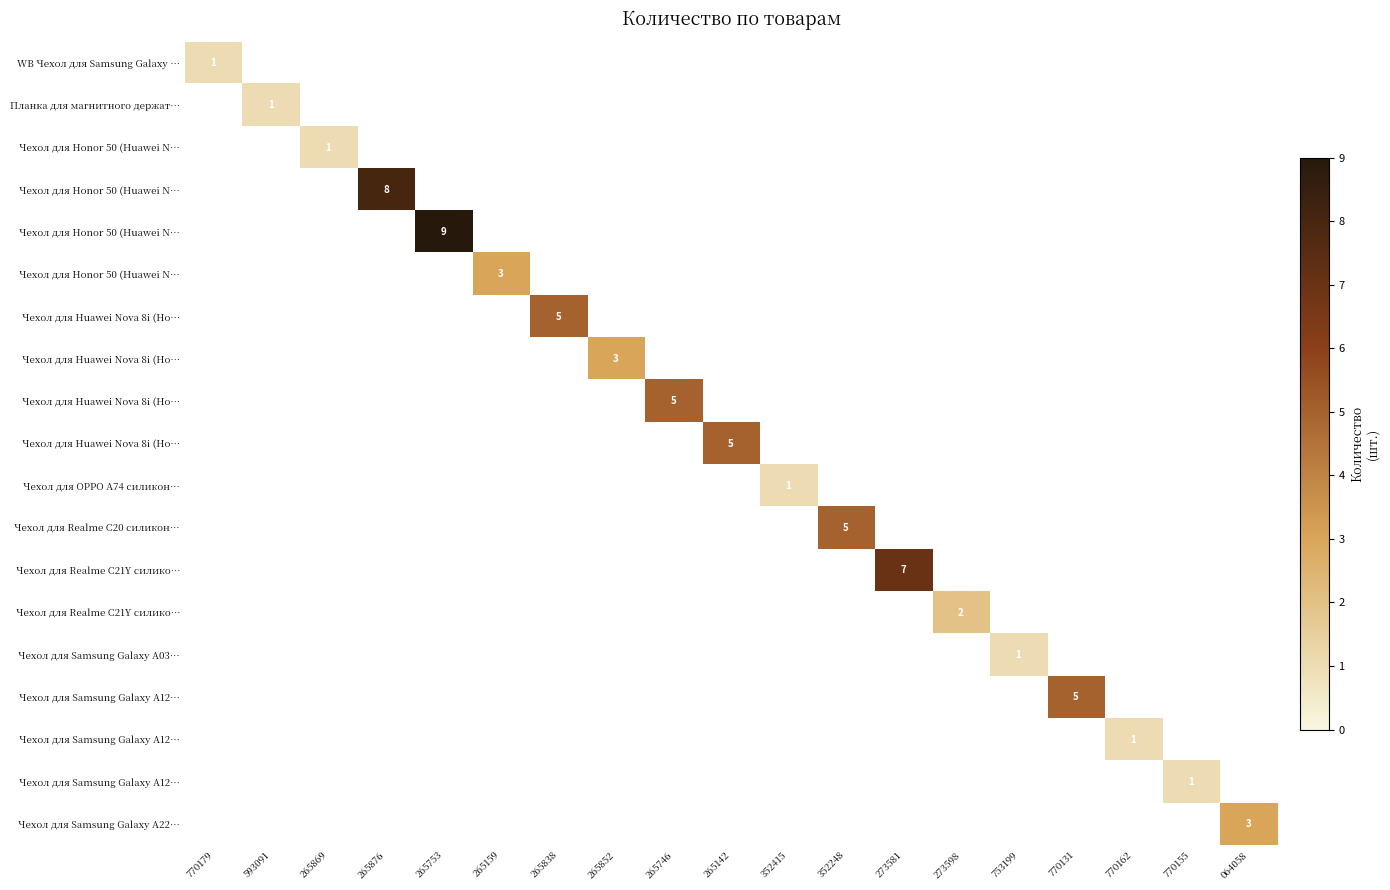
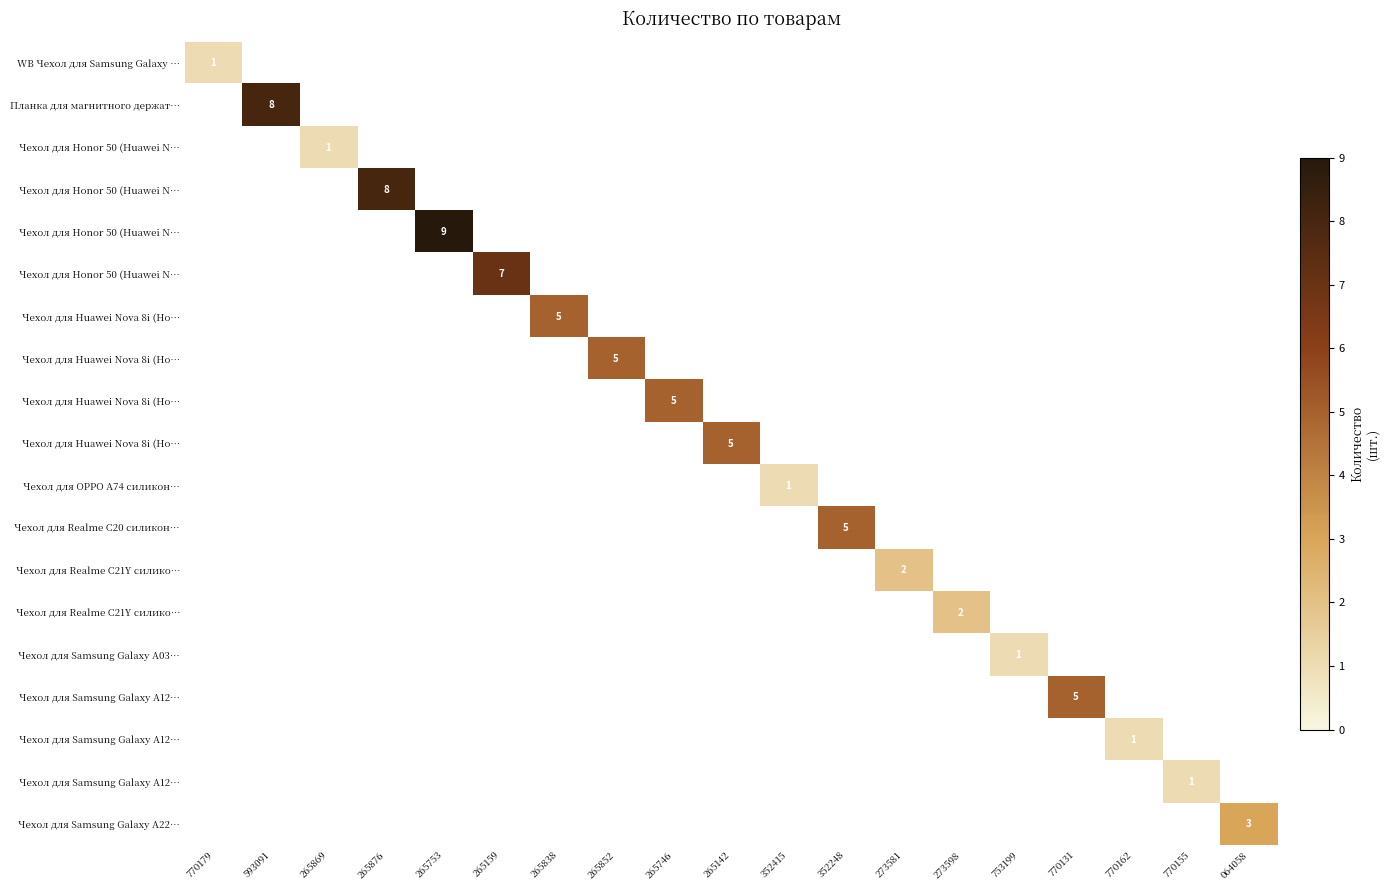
  {
    "WB Чехол для Samsung Galaxy …": {
      "770179": 1
    },
    "Планка для магнитного держат…": {
-     "593091": 1
+     "593091": 8
    },
    "Чехол для Honor 50 (Huawei N…": {
      "265869": 1,
      "265876": 8,
      "265753": 9,
-     "265159": 3
+     "265159": 7
    },
    "Чехол для Huawei Nova 8i (Ho…": {
      "265838": 5,
-     "265852": 3,
+     "265852": 5,
      "265746": 5,
      "265142": 5
    },
    "Чехол для OPPO A74 силикон…": {
      "352415": 1
    },
    "Чехол для Realme C20 силикон…": {
      "352248": 5
    },
    "Чехол для Realme C21Y силико…": {
-     "273581": 7,
+     "273581": 2,
      "273598": 2
    },
    "Чехол для Samsung Galaxy A03…": {
      "753199": 1
    },
    "Чехол для Samsung Galaxy A12…": {
      "770131": 5,
      "770162": 1,
      "770155": 1
    },
    "Чехол для Samsung Galaxy A22…": {
      "064058": 3
    }
  }
